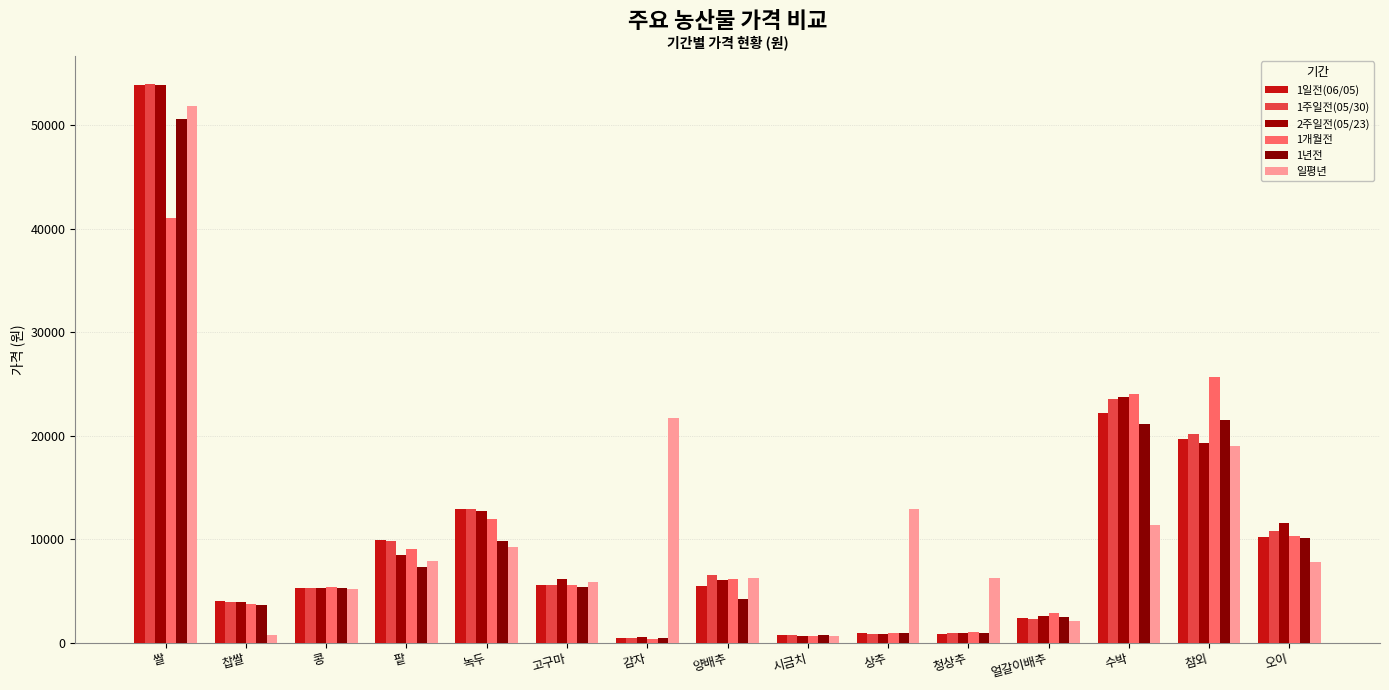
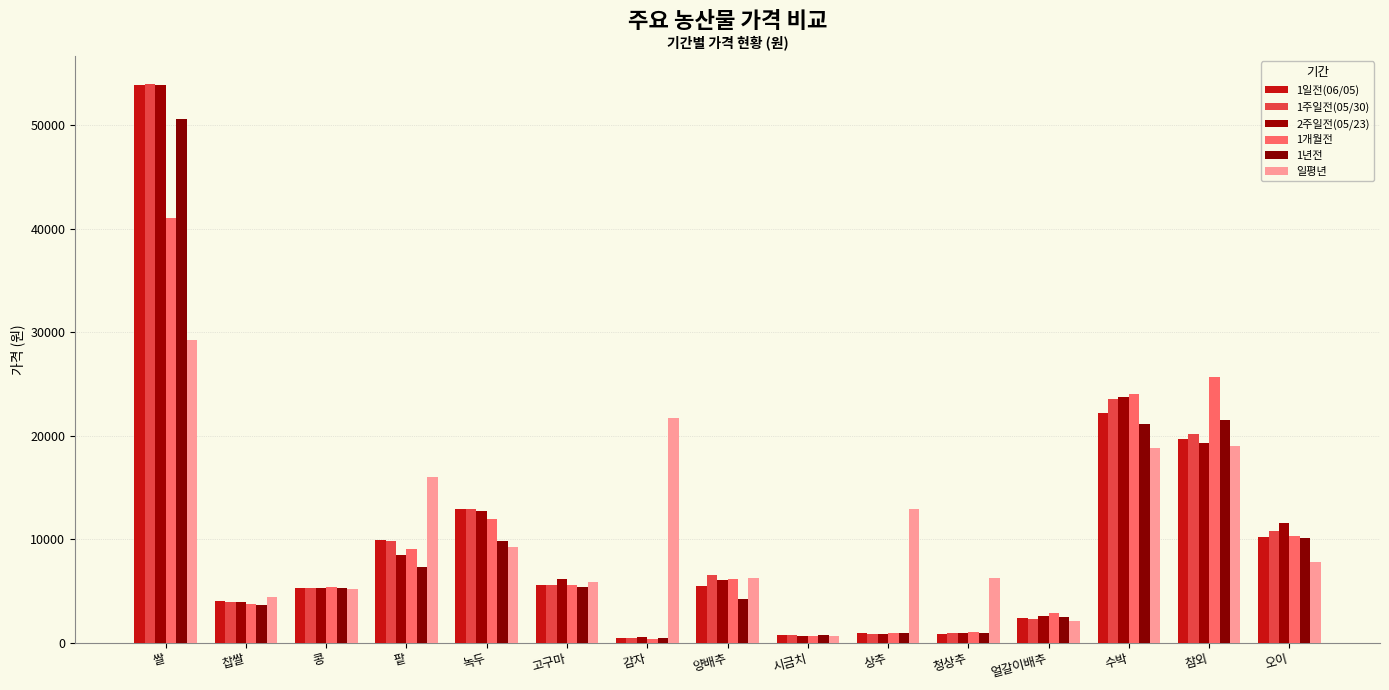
  {
    "일평년": {
-     "쌀": 51800,
-     "찹쌀": 800,
+     "쌀": 29300,
+     "찹쌀": 4400,
      "콩": 5200,
-     "팥": 7900,
+     "팥": 16000,
      "녹두": 9200,
      "고구마": 5900,
      "감자": 21700,
      "양배추": 6300,
      "시금치": 700,
      "상추": 12900,
      "청상추": 6300,
      "얼갈이배추": 2100,
-     "수박": 11400,
+     "수박": 18800,
      "참외": 19000,
      "오이": 7800
    }
  }
